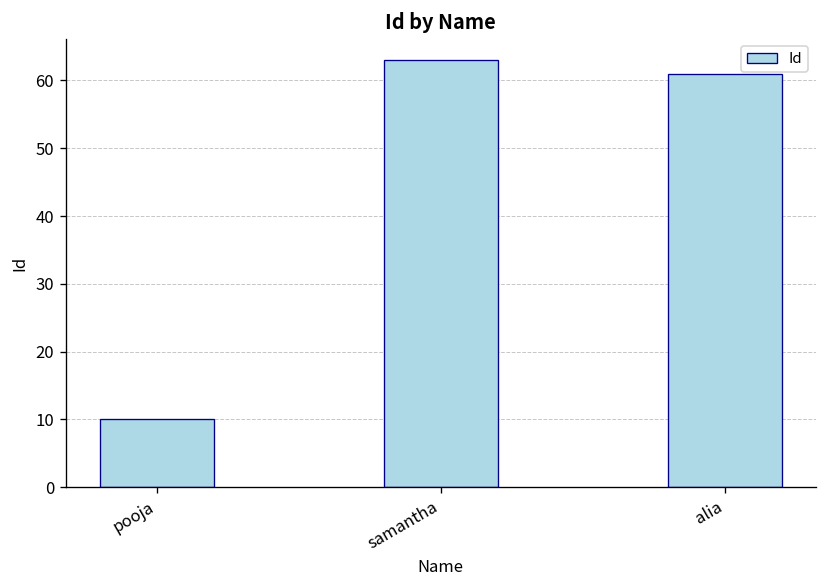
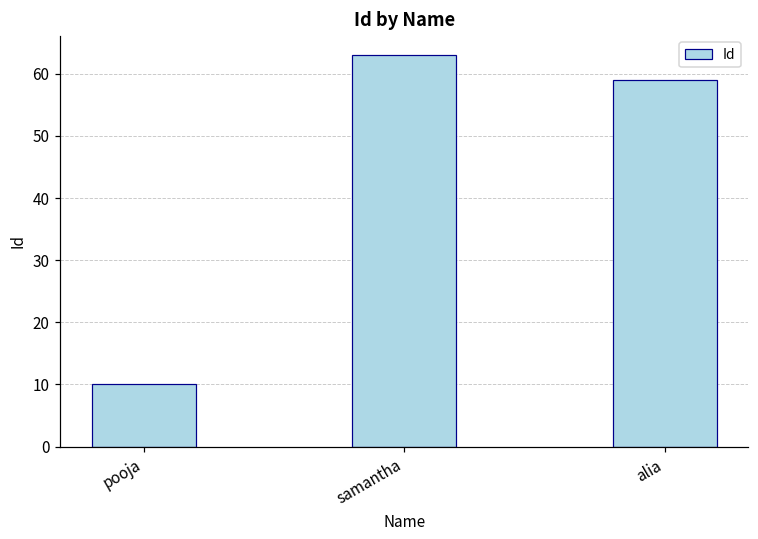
  {
    "pooja": 10,
    "samantha": 63,
-   "alia": 61
+   "alia": 59
  }
